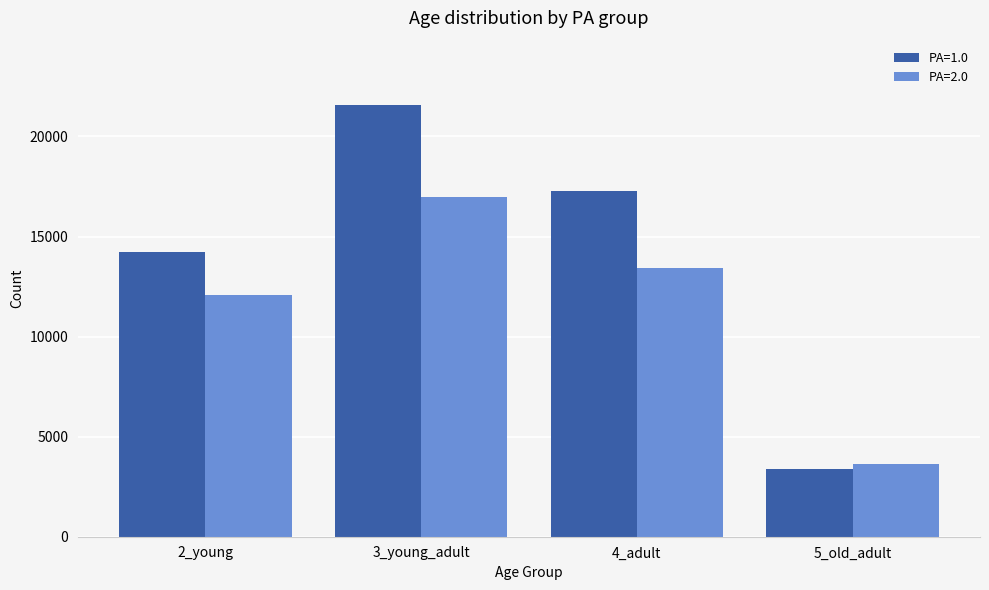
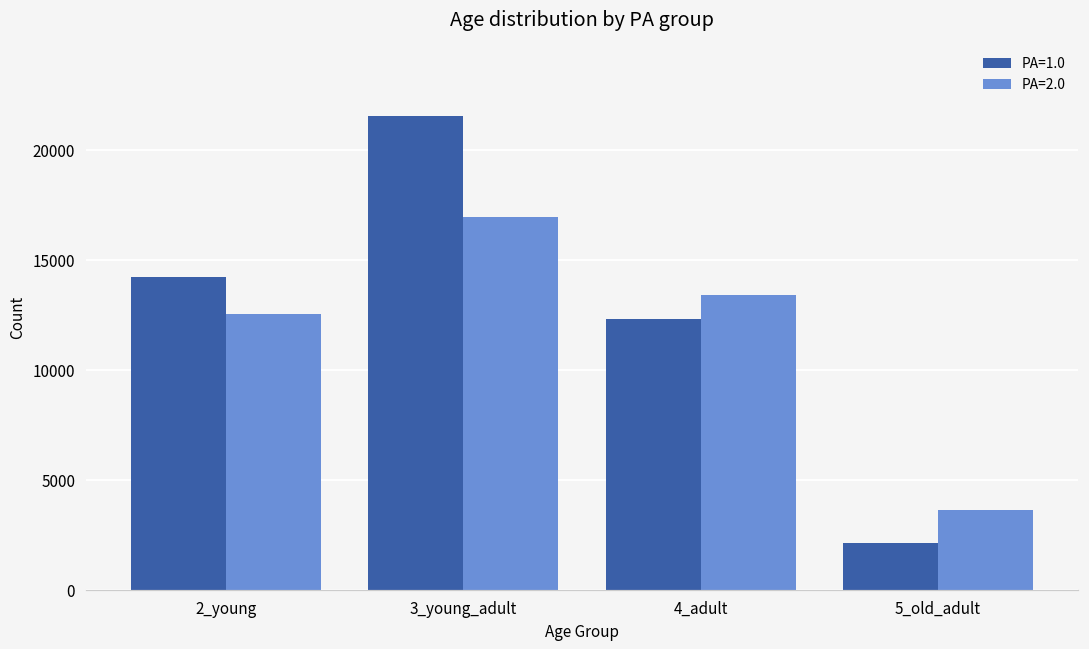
  {
    "PA=1.0": {
      "2_young": 14200,
      "3_young_adult": 21600,
-     "4_adult": 17300,
-     "5_old_adult": 3400
+     "4_adult": 12300,
+     "5_old_adult": 2100
    },
    "PA=2.0": {
-     "2_young": 12100,
+     "2_young": 12600,
      "3_young_adult": 17000,
      "4_adult": 13400,
      "5_old_adult": 3600
    }
  }
